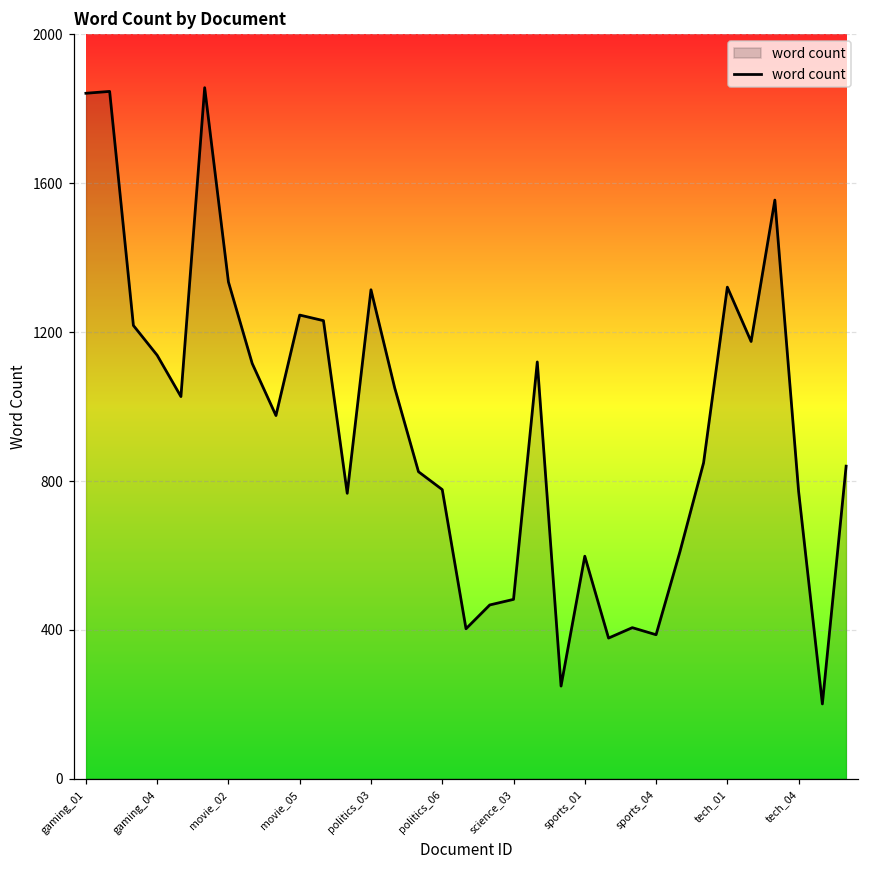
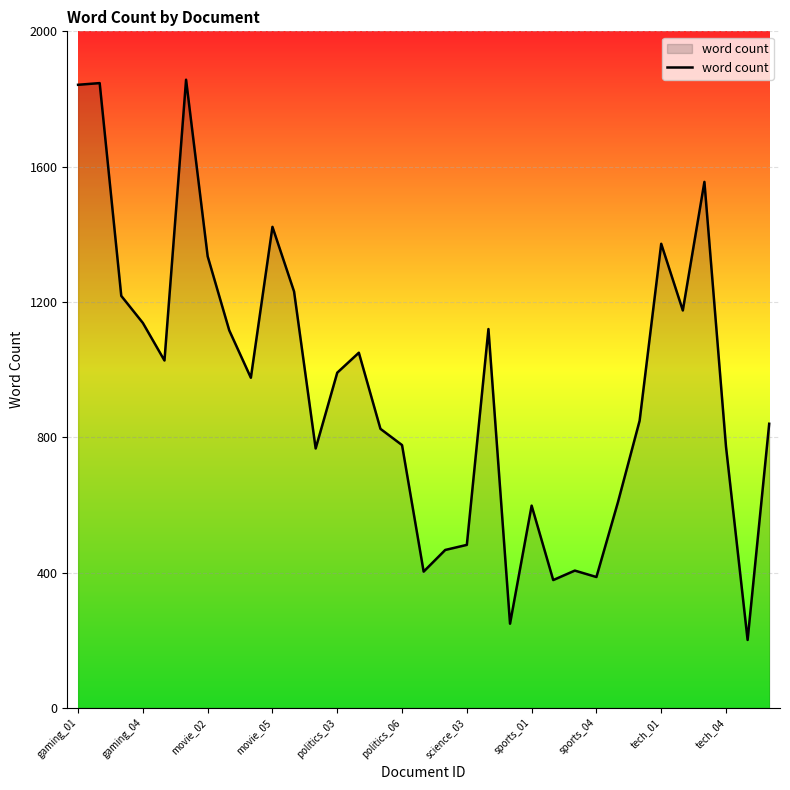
  {
    "gaming_01": 1840,
    "gaming_04": 1140,
    "movie_02": 1340,
-   "movie_05": 1250,
-   "politics_03": 1310,
+   "movie_05": 1420,
+   "politics_03": 990,
    "politics_06": 780,
    "science_03": 480,
    "sports_01": 600,
    "sports_04": 390,
-   "tech_01": 1320,
+   "tech_01": 1370,
    "tech_04": 770
  }
